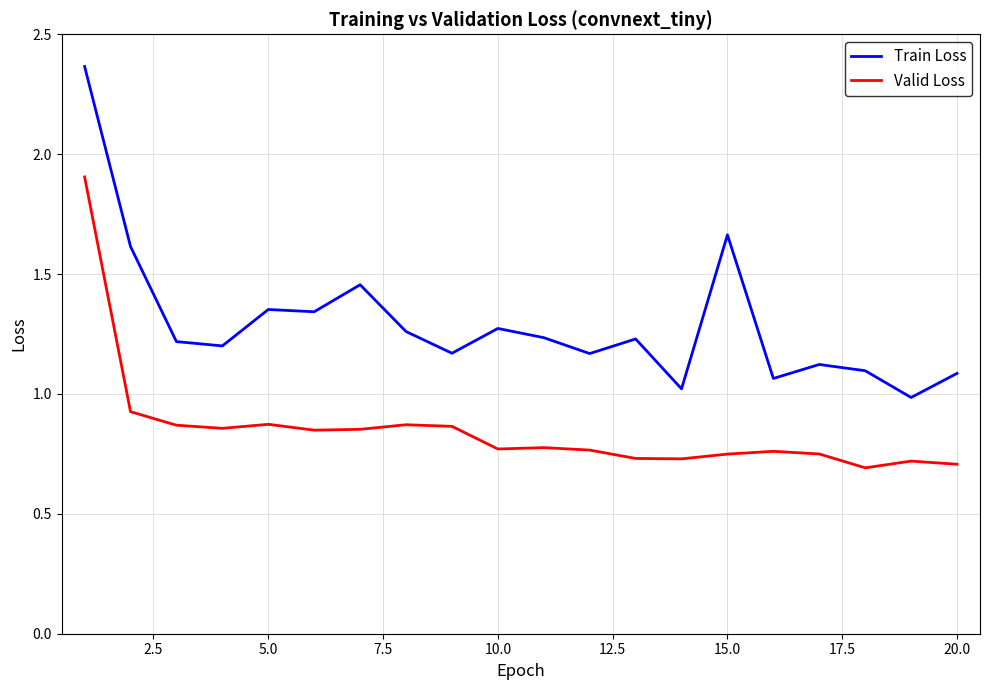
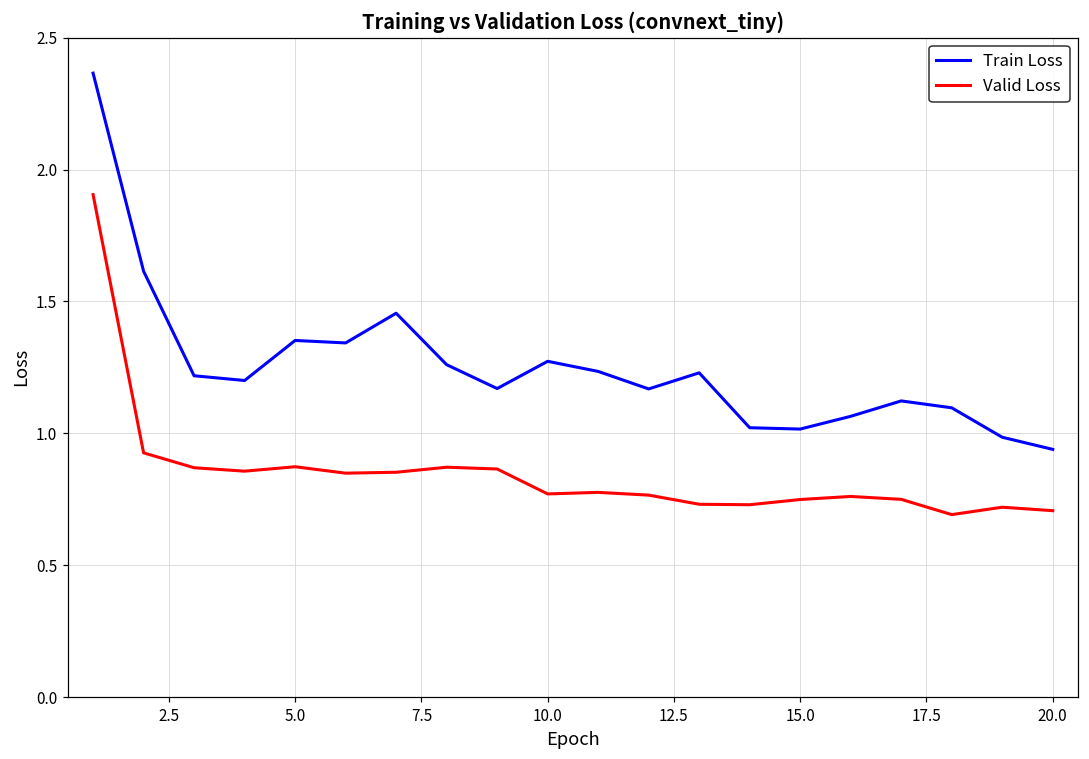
  {
    "Train Loss": {
      "5.0": 1.35,
      "10.0": 1.27,
-     "15.0": 1.66,
-     "20.0": 1.09
+     "15.0": 1.02,
+     "20.0": 0.94
    },
    "Valid Loss": {
      "5.0": 0.87,
      "10.0": 0.77,
      "15.0": 0.75,
      "20.0": 0.71
    }
  }
